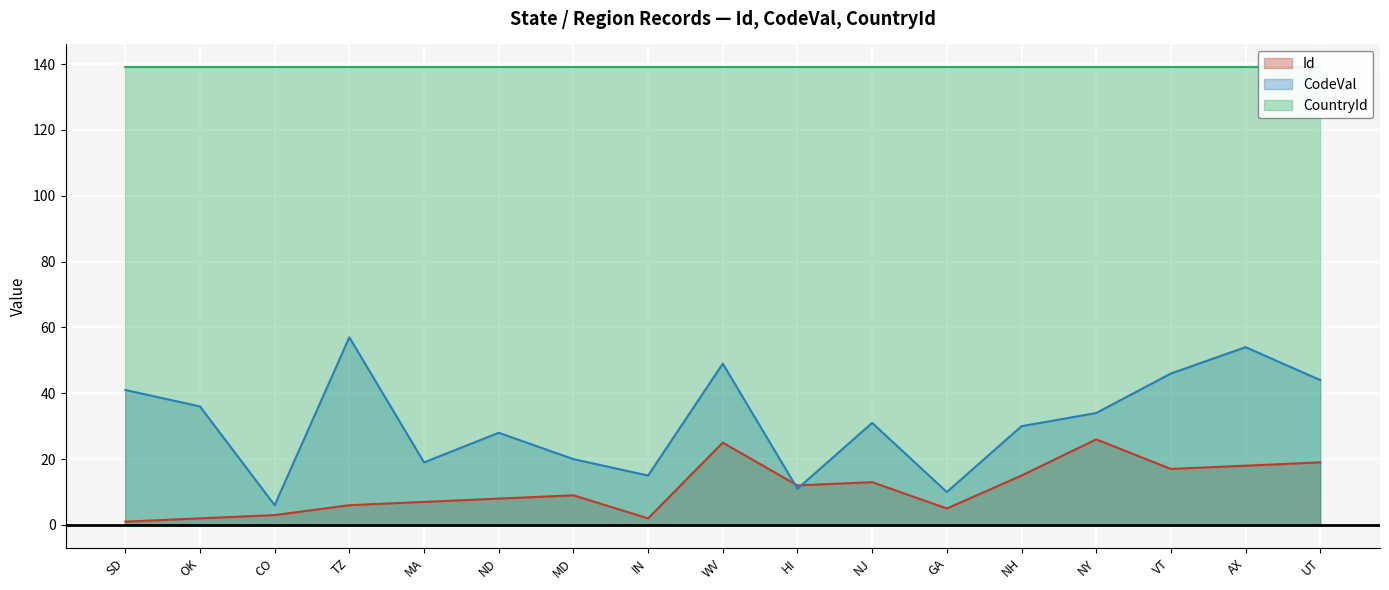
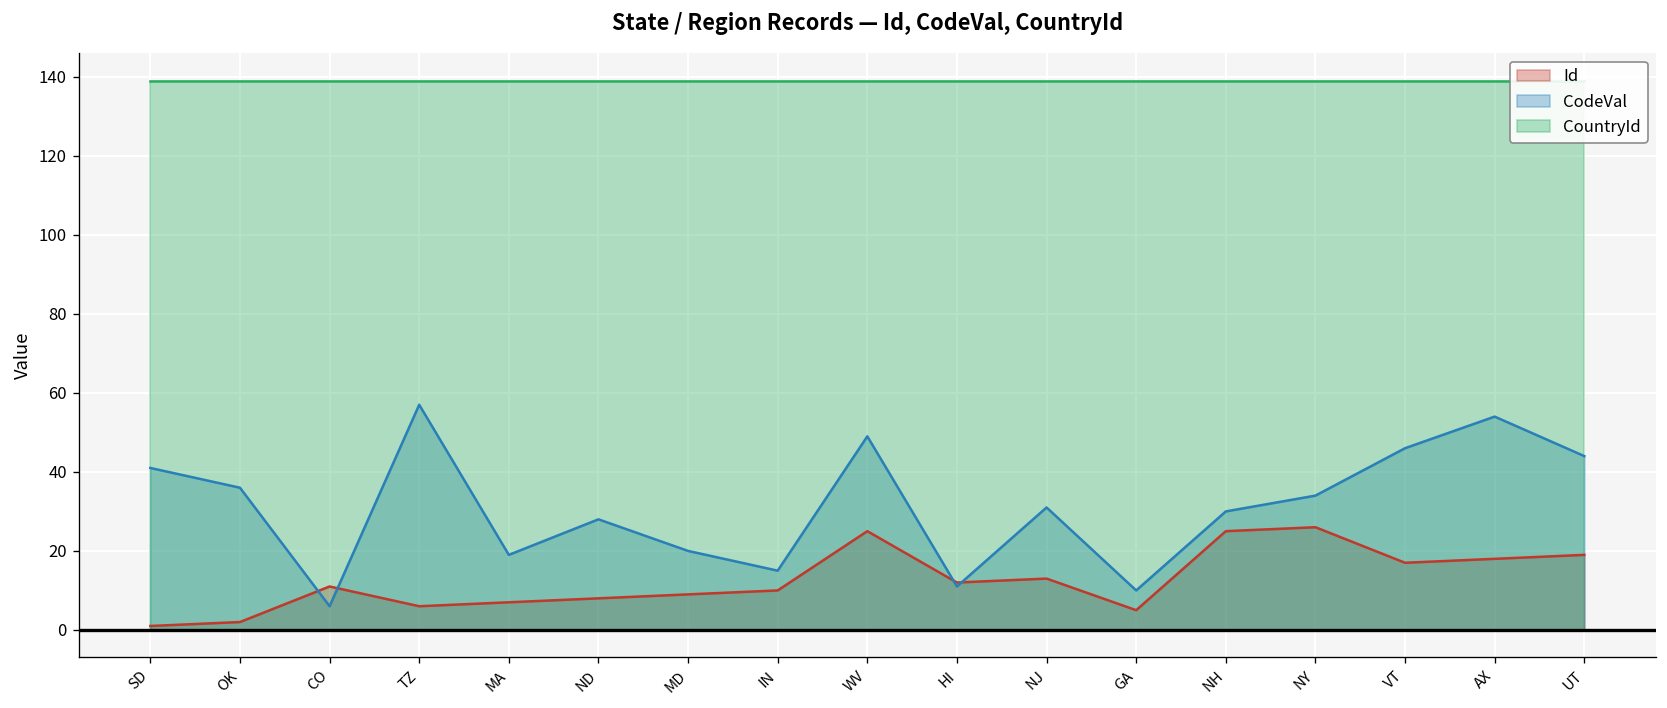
  {
    "Id": {
      "SD": 1,
      "OK": 2,
-     "CO": 3,
+     "CO": 11,
      "TZ": 6,
      "MA": 7,
      "ND": 8,
      "MD": 9,
-     "IN": 2,
+     "IN": 10,
      "WV": 25,
      "HI": 12,
      "NJ": 13,
      "GA": 5,
-     "NH": 15,
+     "NH": 25,
      "NY": 26,
      "VT": 17,
      "AX": 18,
      "UT": 19
    }
  }
